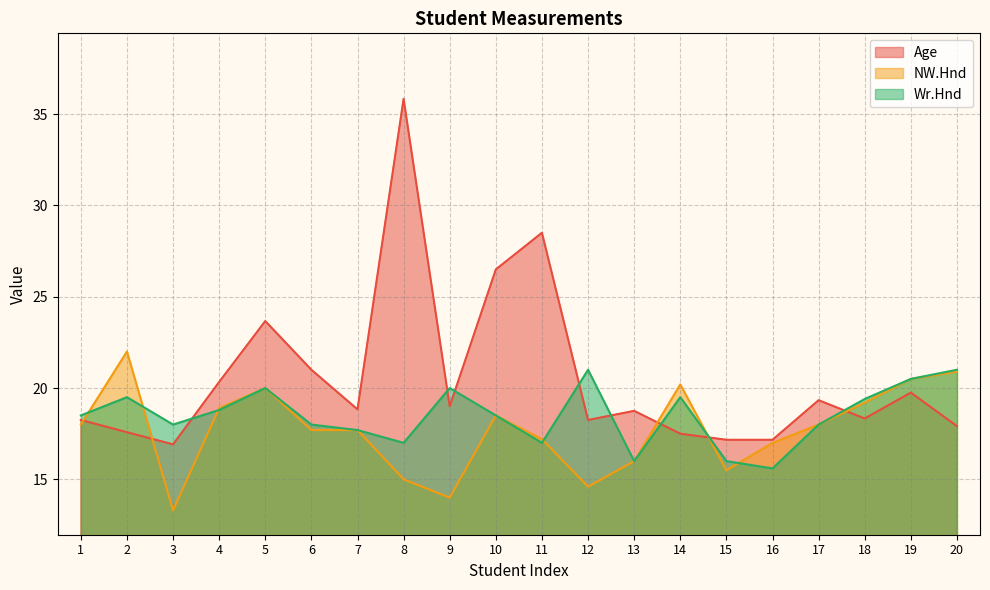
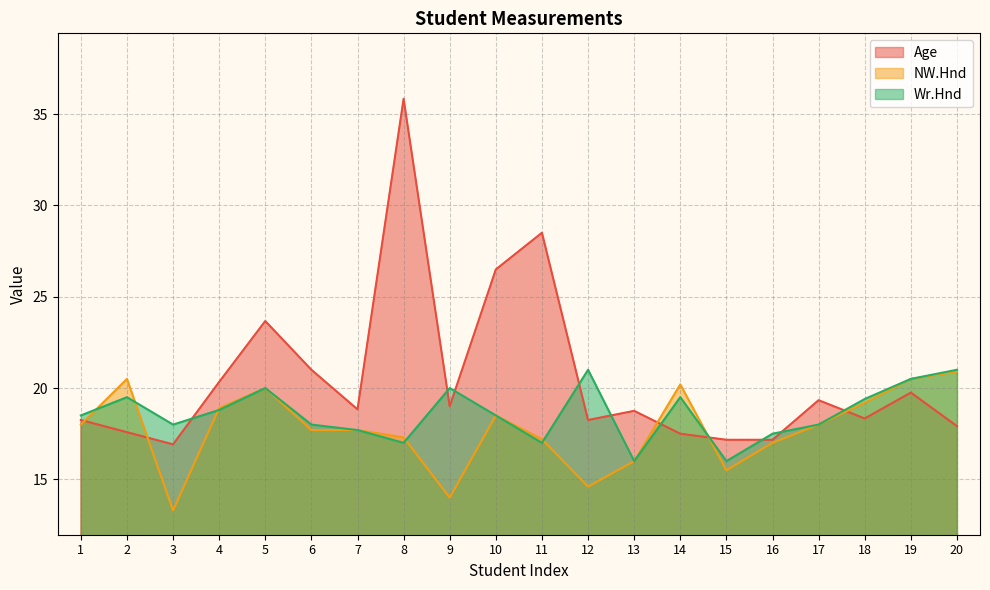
  {
    "Age": {
      "1": 18.3,
      "2": 17.6,
      "3": 16.9,
      "4": 20.3,
      "5": 23.7,
      "6": 21.0,
      "7": 18.8,
      "8": 35.8,
      "9": 19.0,
      "10": 26.5,
      "11": 28.5,
      "12": 18.3,
      "13": 18.8,
      "14": 17.5,
      "15": 17.2,
      "16": 17.2,
      "17": 19.3,
      "18": 18.3,
      "19": 19.8,
      "20": 17.9
    },
    "NW.Hnd": {
      "1": 18.0,
-     "2": 22.0,
+     "2": 20.5,
      "3": 13.3,
      "6": 17.7,
-     "8": 15.0,
+     "8": 17.3,
      "9": 14.0,
      "11": 17.2,
      "12": 14.6,
      "14": 20.2,
      "15": 15.5,
      "16": 17.0,
      "18": 19.2
    },
    "Wr.Hnd": {
      "1": 18.5,
      "2": 19.5,
      "3": 18.0,
      "6": 18.0,
      "8": 17.0,
      "9": 20.0,
      "11": 17.0,
      "12": 21.0,
      "14": 19.5,
      "15": 16.0,
-     "16": 15.6,
+     "16": 17.5,
      "18": 19.4
    }
  }
